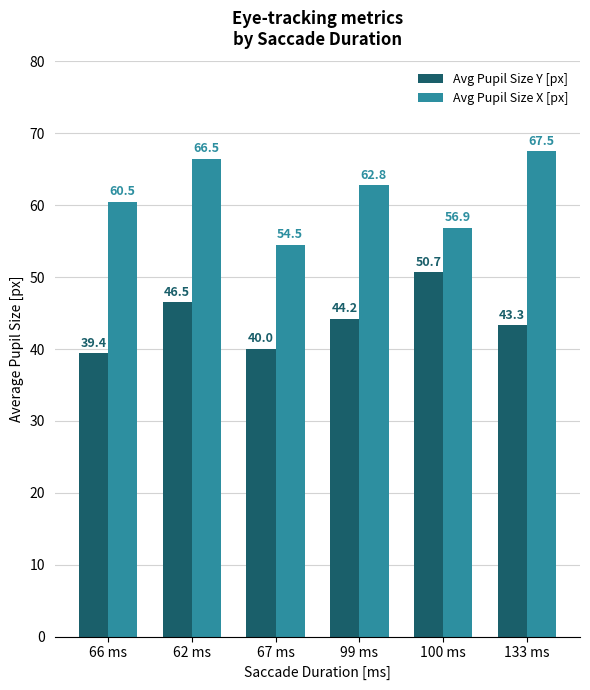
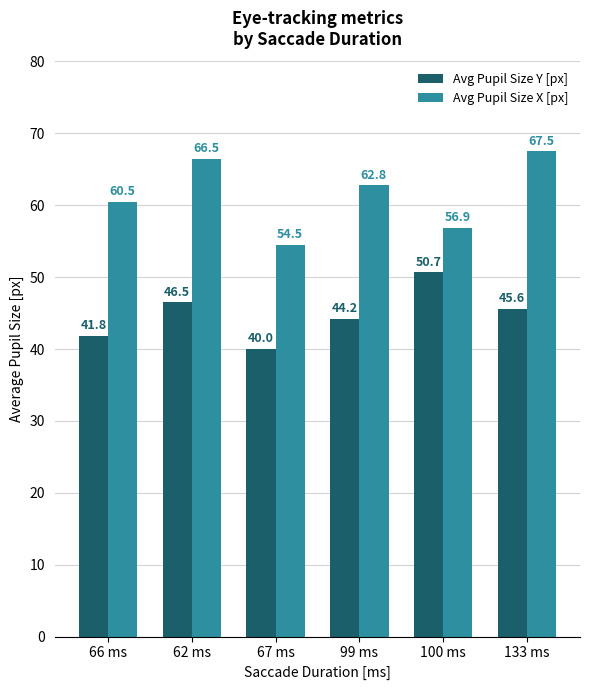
  {
    "Avg Pupil Size Y [px]": {
-     "66 ms": 39.4,
+     "66 ms": 41.8,
      "62 ms": 46.5,
      "67 ms": 40.0,
      "99 ms": 44.2,
      "100 ms": 50.7,
-     "133 ms": 43.3
+     "133 ms": 45.6
    },
    "Avg Pupil Size X [px]": {
      "66 ms": 60.5,
      "62 ms": 66.5,
      "67 ms": 54.5,
      "99 ms": 62.8,
      "100 ms": 56.9,
      "133 ms": 67.5
    }
  }
